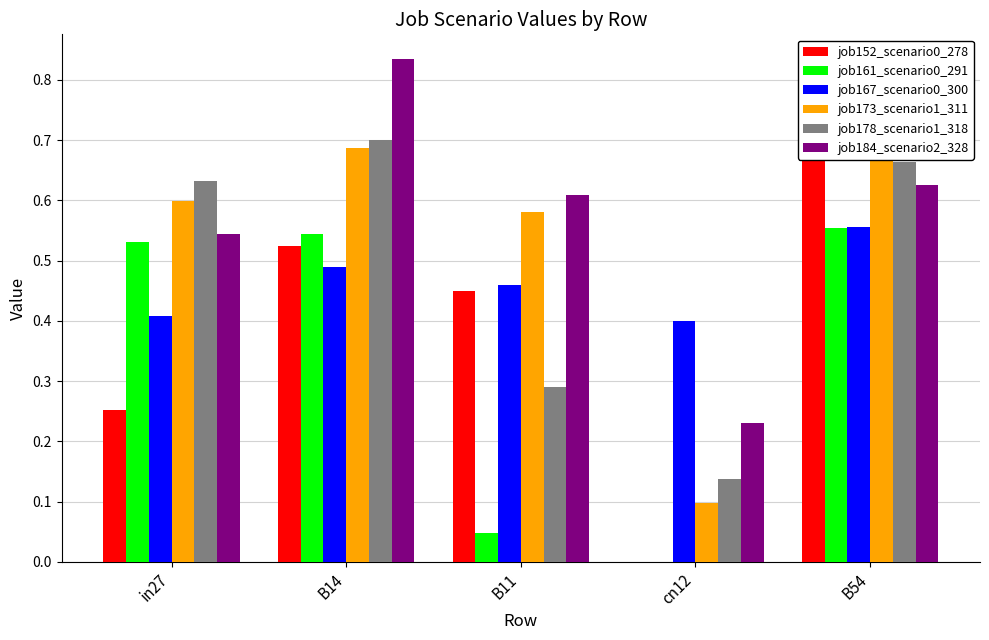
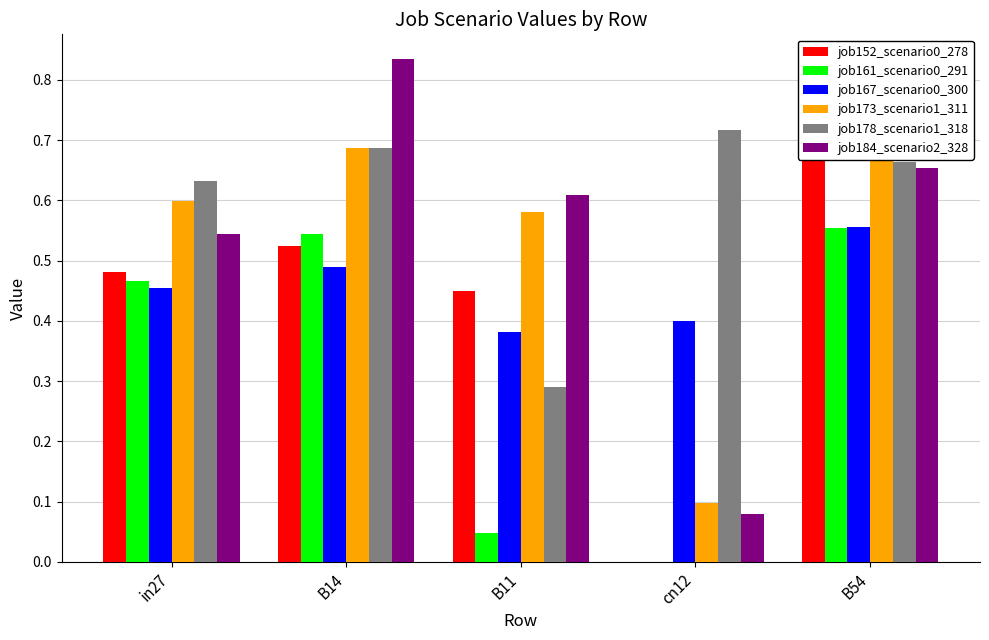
  {
    "job152_scenario0_278": {
-     "in27": 0.25,
+     "in27": 0.48,
      "B14": 0.52,
      "B11": 0.45,
      "cn12": 0.00,
      "B54": 0.67
    },
    "job161_scenario0_291": {
-     "in27": 0.53,
+     "in27": 0.47,
      "B14": 0.54,
      "B11": 0.05,
      "cn12": 0.00,
      "B54": 0.55
    },
    "job167_scenario0_300": {
-     "in27": 0.41,
+     "in27": 0.46,
      "B14": 0.49,
-     "B11": 0.46,
+     "B11": 0.38,
      "cn12": 0.40,
      "B54": 0.56
    },
    "job173_scenario1_311": {
      "in27": 0.60,
      "B14": 0.69,
      "B11": 0.58,
      "cn12": 0.10
    },
    "job178_scenario1_318": {
      "in27": 0.63,
-     "B14": 0.70,
+     "B14": 0.69,
      "B11": 0.29,
-     "cn12": 0.14,
+     "cn12": 0.72,
      "B54": 0.66
    },
    "job184_scenario2_328": {
      "in27": 0.54,
      "B14": 0.83,
      "B11": 0.61,
-     "cn12": 0.23,
-     "B54": 0.63
+     "cn12": 0.08,
+     "B54": 0.65
    }
  }
